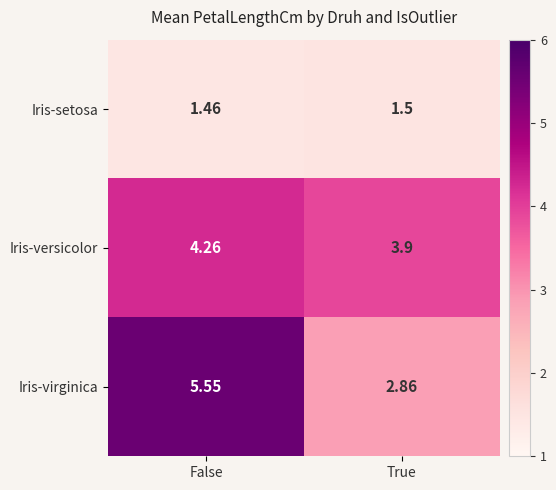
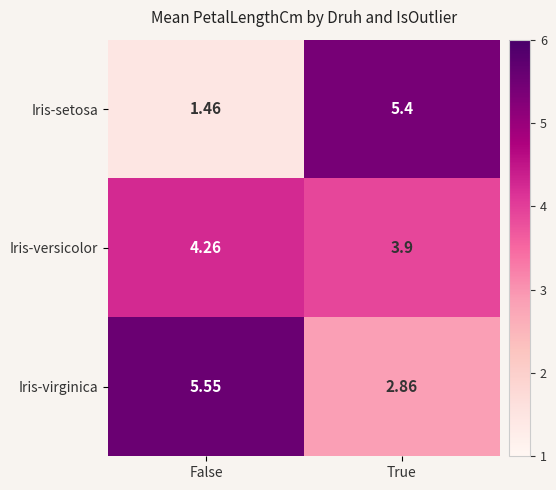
  {
    "Iris-setosa": {
      "False": 1.46,
-     "True": 1.5
+     "True": 5.4
    },
    "Iris-versicolor": {
      "False": 4.26,
      "True": 3.9
    },
    "Iris-virginica": {
      "False": 5.55,
      "True": 2.86
    }
  }
